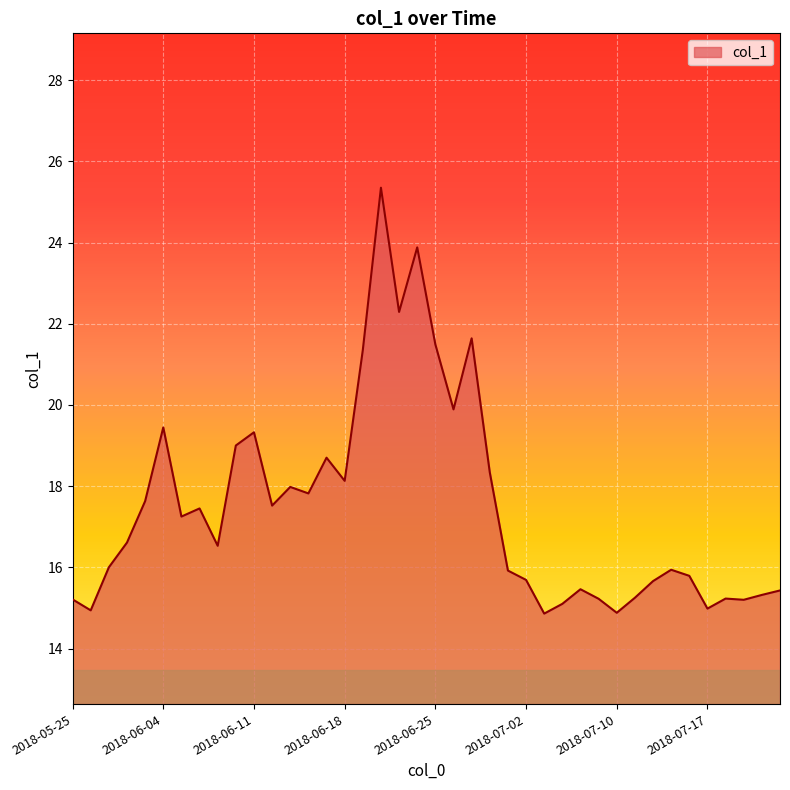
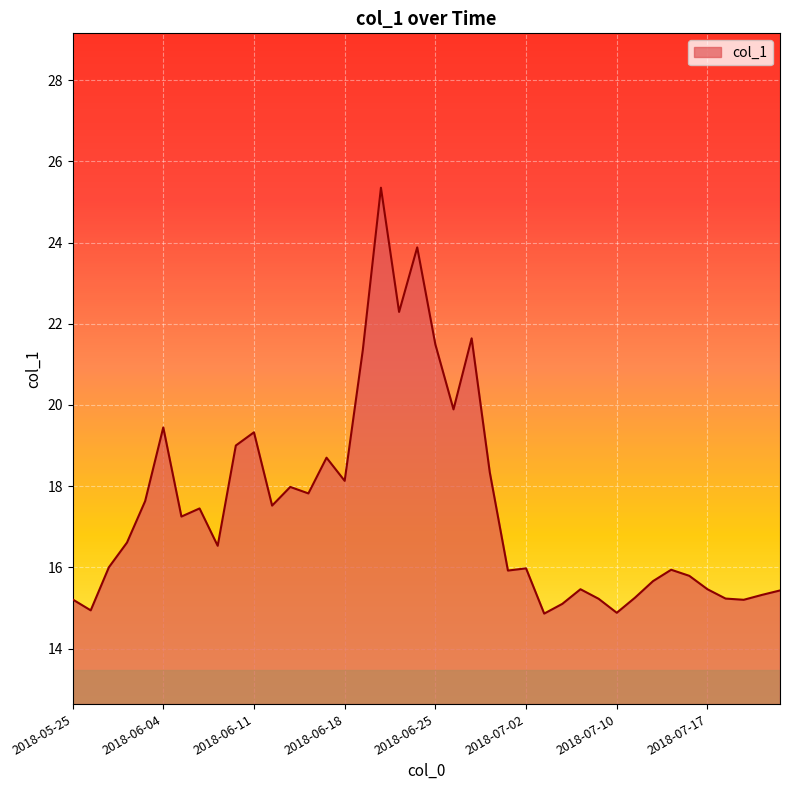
  {
    "2018-05-25": 15.2,
    "2018-06-04": 19.4,
    "2018-06-11": 19.3,
    "2018-06-18": 18.1,
    "2018-06-25": 21.5,
-   "2018-07-02": 15.7,
+   "2018-07-02": 16.0,
    "2018-07-10": 14.9,
-   "2018-07-17": 15.0
+   "2018-07-17": 15.5
  }
